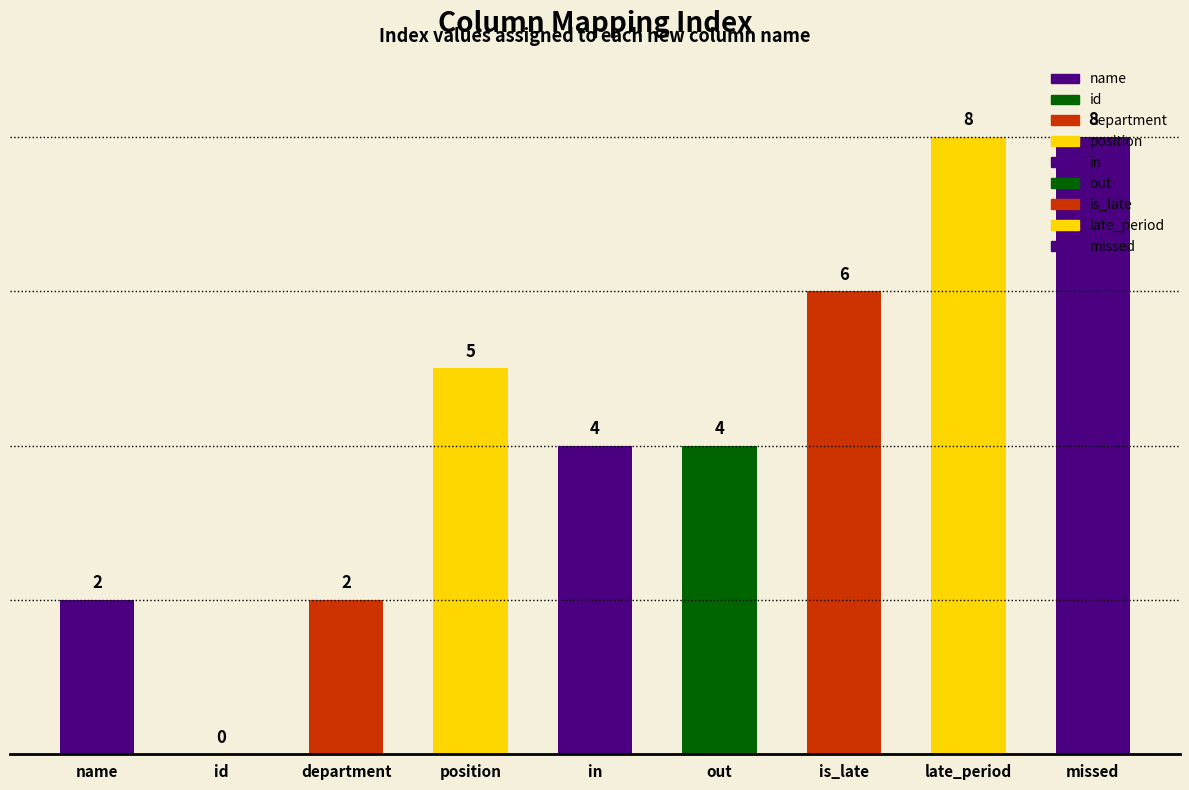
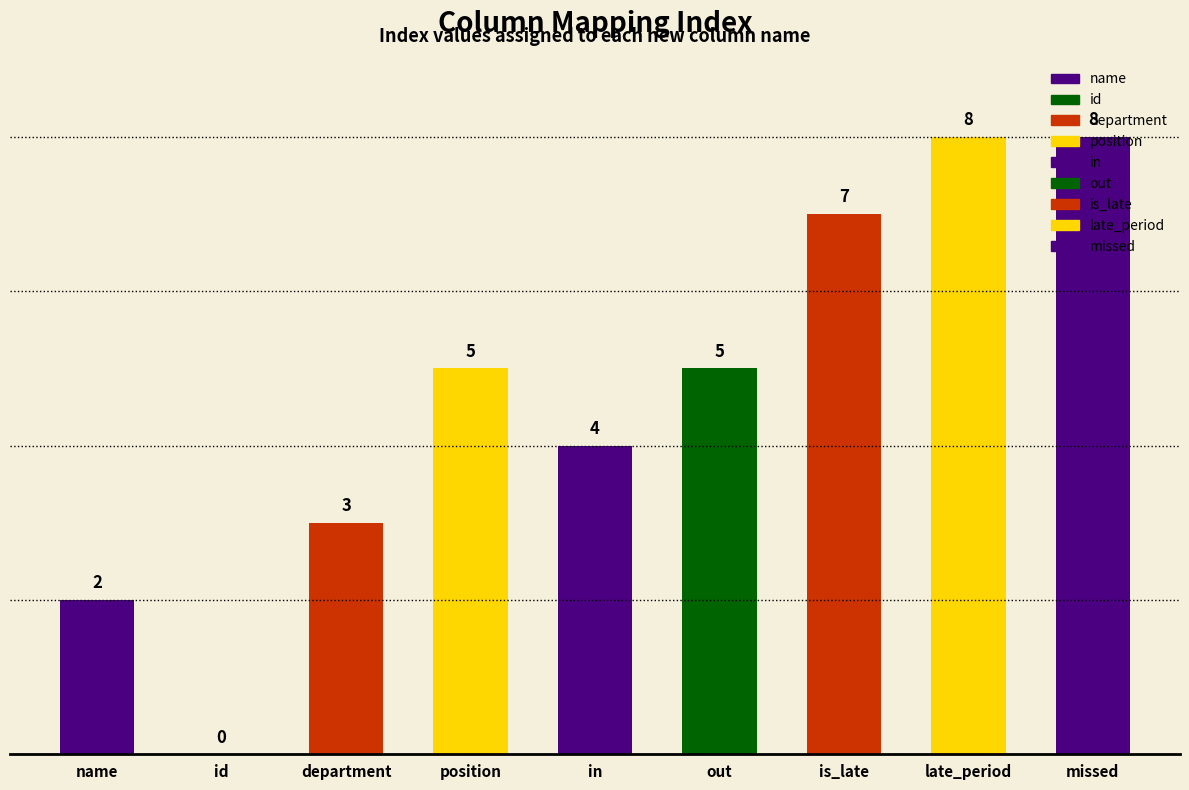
  {
    "name": 2,
    "id": 0,
-   "department": 2,
+   "department": 3,
    "position": 5,
    "in": 4,
-   "out": 4,
-   "is_late": 6,
+   "out": 5,
+   "is_late": 7,
    "late_period": 8,
    "missed": 8
  }
